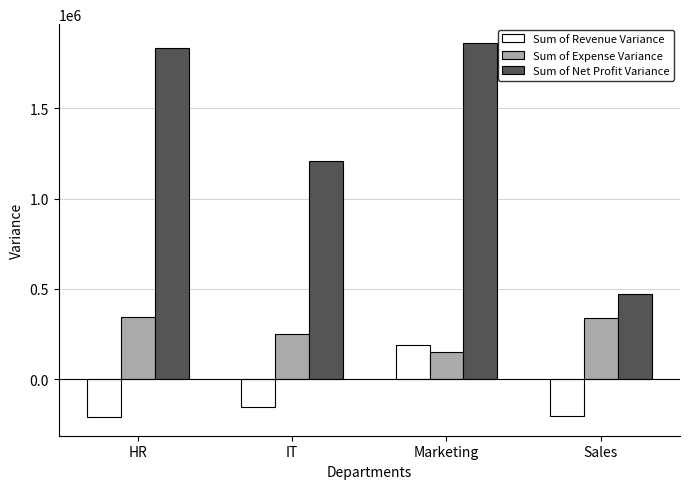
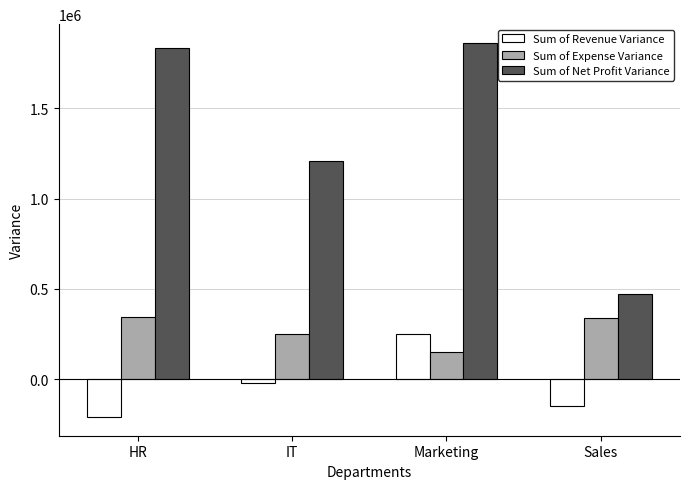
  {
    "Sum of Revenue Variance": {
      "HR": -210000,
-     "IT": -150000,
-     "Marketing": 190000,
-     "Sales": -200000
+     "IT": -20000,
+     "Marketing": 250000,
+     "Sales": -150000
    },
    "Sum of Expense Variance": {
      "HR": 340000,
      "IT": 250000,
      "Marketing": 150000,
      "Sales": 340000
    },
    "Sum of Net Profit Variance": {
      "HR": 1830000,
      "IT": 1210000,
      "Marketing": 1860000,
      "Sales": 470000
    }
  }
